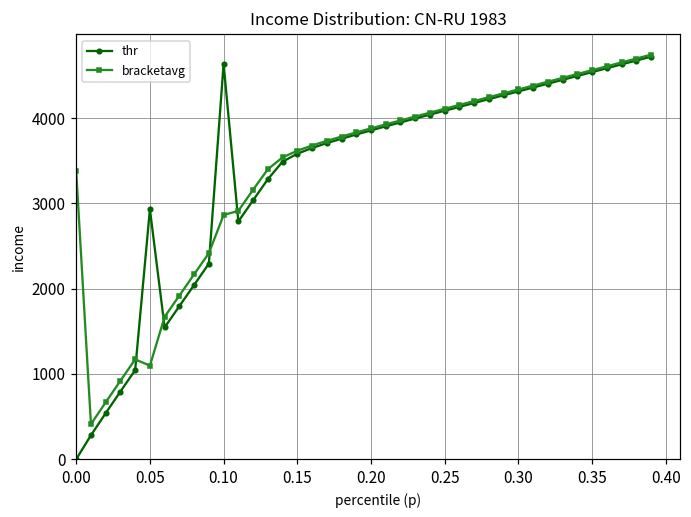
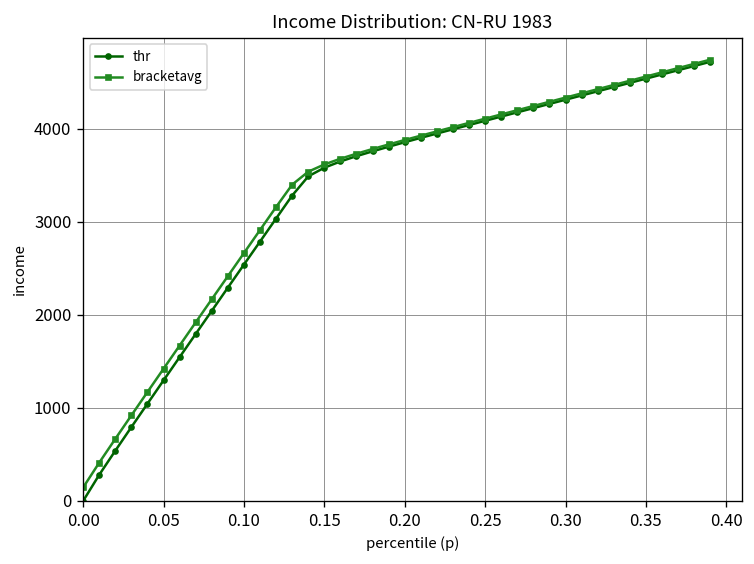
  {
    "thr": {
      "0.00": 0,
-     "0.05": 2900,
-     "0.10": 4600,
+     "0.05": 1300,
+     "0.10": 2500,
      "0.15": 3600
    },
    "bracketavg": {
-     "0.00": 3400,
-     "0.05": 1100,
-     "0.10": 2900,
+     "0.00": 100,
+     "0.05": 1400,
+     "0.10": 2700,
      "0.15": 3600
    }
  }
